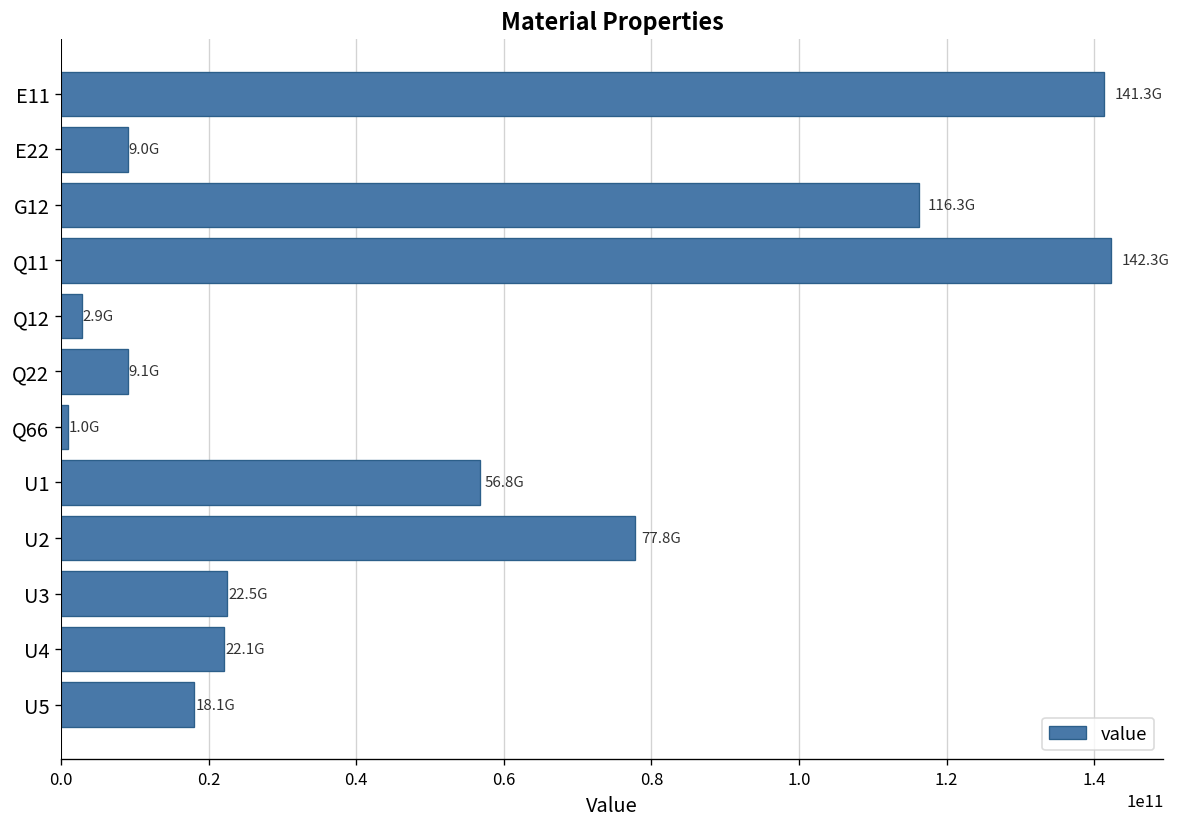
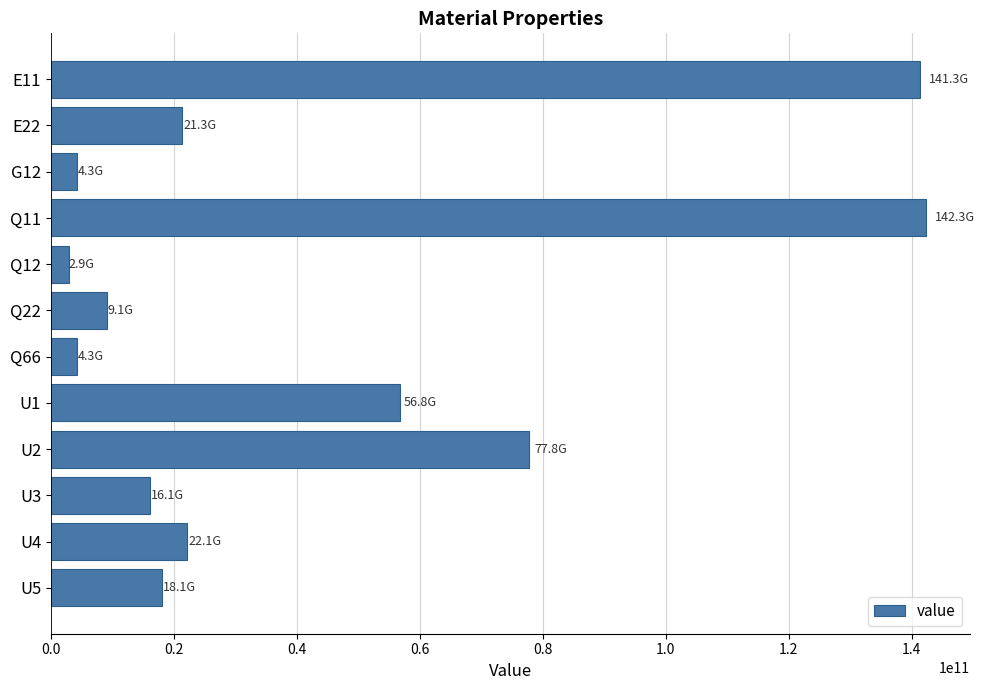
  {
    "E11": "141.3G",
-   "E22": "9.0G",
-   "G12": "116.3G",
+   "E22": "21.3G",
+   "G12": "4.3G",
    "Q11": "142.3G",
    "Q12": "2.9G",
    "Q22": "9.1G",
-   "Q66": "1.0G",
+   "Q66": "4.3G",
    "U1": "56.8G",
    "U2": "77.8G",
-   "U3": "22.5G",
+   "U3": "16.1G",
    "U4": "22.1G",
    "U5": "18.1G"
  }
